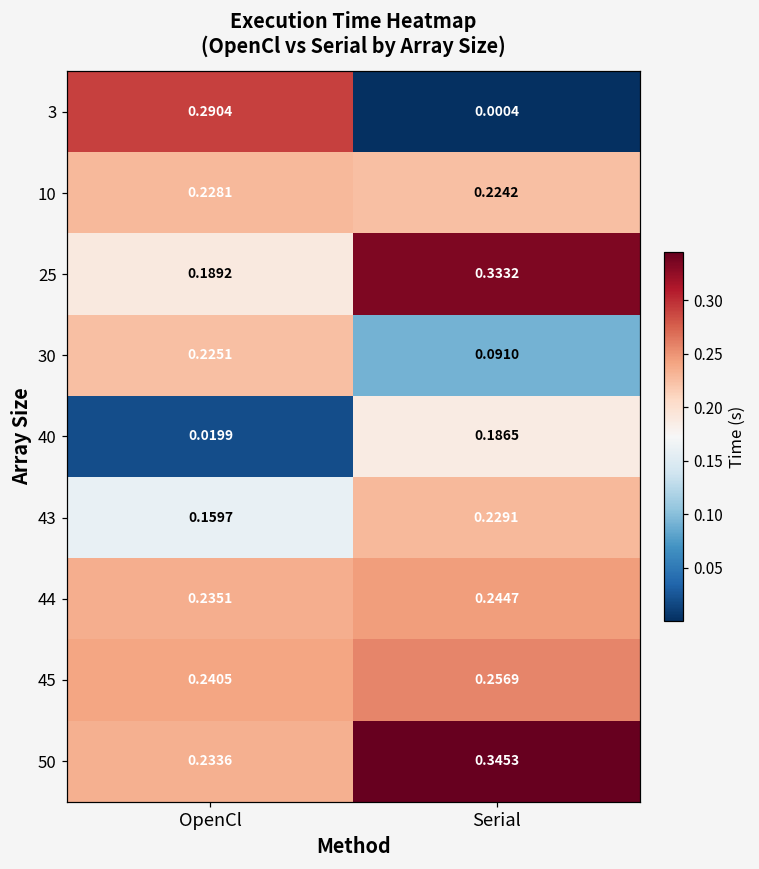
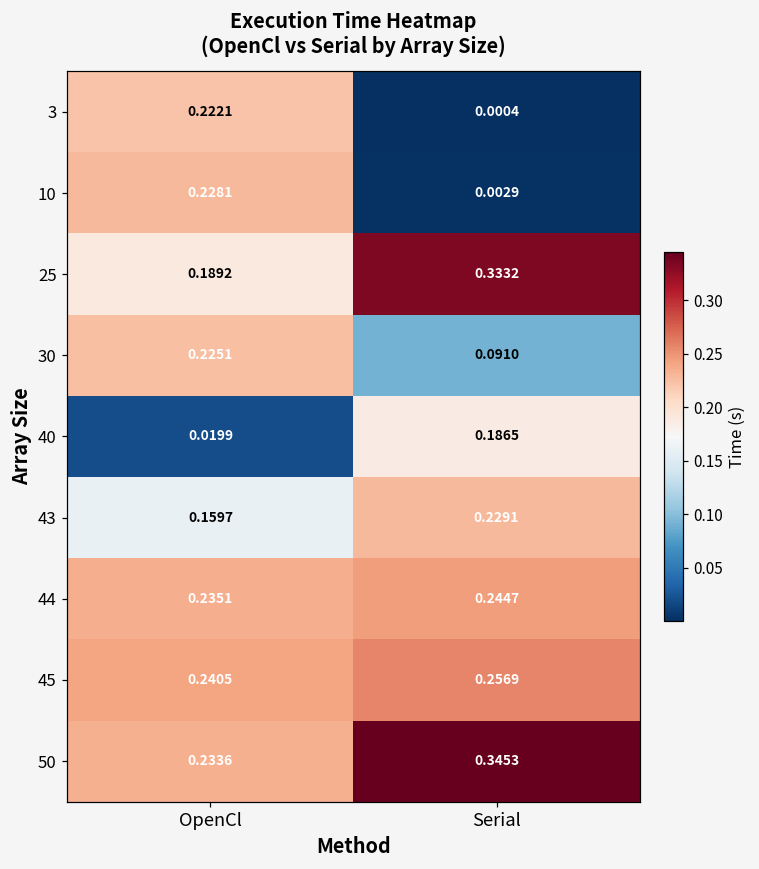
  {
    "3": {
-     "OpenCl": 0.2904,
+     "OpenCl": 0.2221,
      "Serial": 0.0004
    },
    "10": {
      "OpenCl": 0.2281,
-     "Serial": 0.2242
+     "Serial": 0.0029
    },
    "25": {
      "OpenCl": 0.1892,
      "Serial": 0.3332
    },
    "30": {
      "OpenCl": 0.2251,
      "Serial": 0.0910
    },
    "40": {
      "OpenCl": 0.0199,
      "Serial": 0.1865
    },
    "43": {
      "OpenCl": 0.1597,
      "Serial": 0.2291
    },
    "44": {
      "OpenCl": 0.2351,
      "Serial": 0.2447
    },
    "45": {
      "OpenCl": 0.2405,
      "Serial": 0.2569
    },
    "50": {
      "OpenCl": 0.2336,
      "Serial": 0.3453
    }
  }
